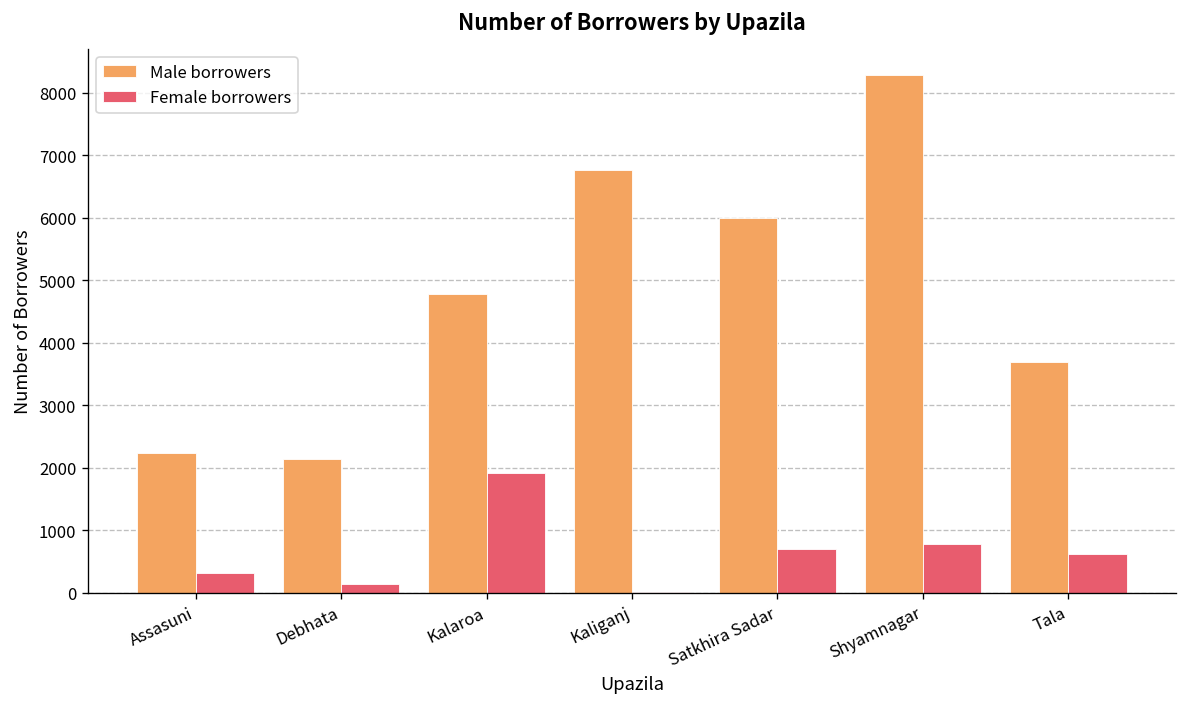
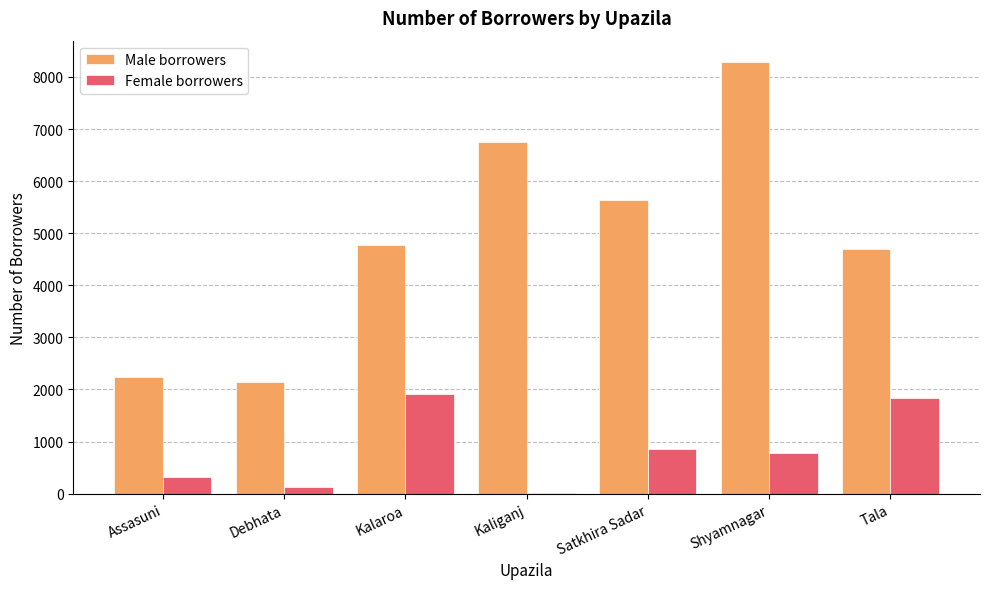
  {
    "Male borrowers": {
      "Assasuni": 2200,
      "Debhata": 2100,
      "Kalaroa": 4800,
      "Kaliganj": 6800,
-     "Satkhira Sadar": 6000,
+     "Satkhira Sadar": 5600,
      "Shyamnagar": 8300,
-     "Tala": 3700
+     "Tala": 4700
    },
    "Female borrowers": {
      "Assasuni": 300,
      "Debhata": 100,
      "Kalaroa": 1900,
-     "Satkhira Sadar": 700,
+     "Satkhira Sadar": 900,
      "Shyamnagar": 800,
-     "Tala": 600
+     "Tala": 1800
    }
  }
